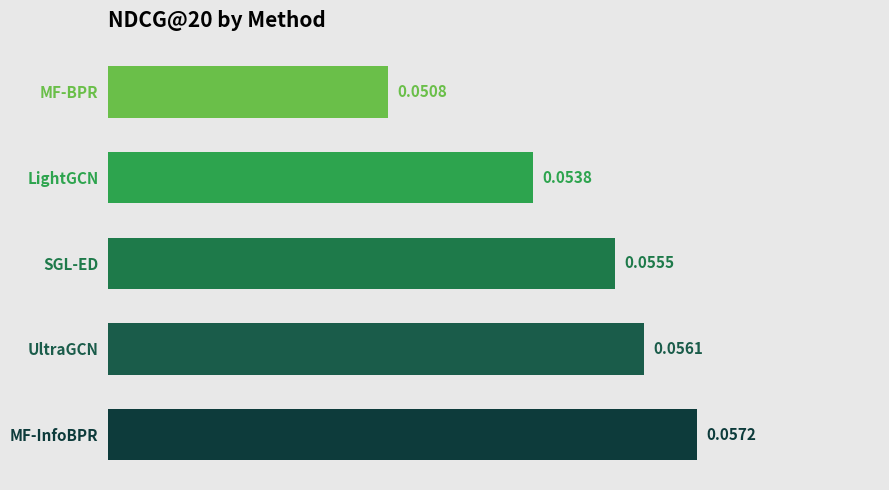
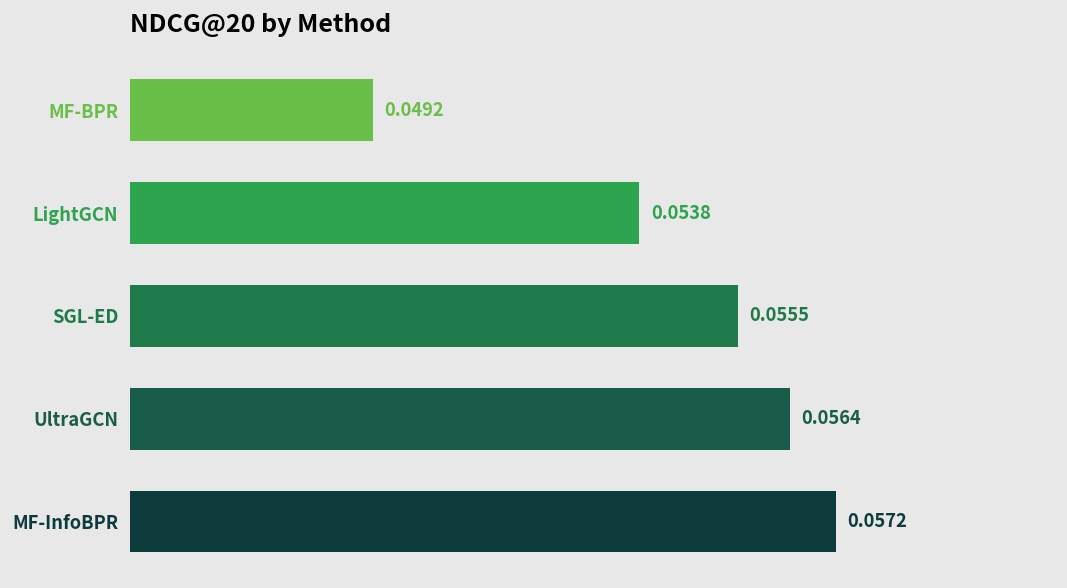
  {
-   "MF-BPR": 0.0508,
+   "MF-BPR": 0.0492,
    "LightGCN": 0.0538,
    "SGL-ED": 0.0555,
-   "UltraGCN": 0.0561,
+   "UltraGCN": 0.0564,
    "MF-InfoBPR": 0.0572
  }
